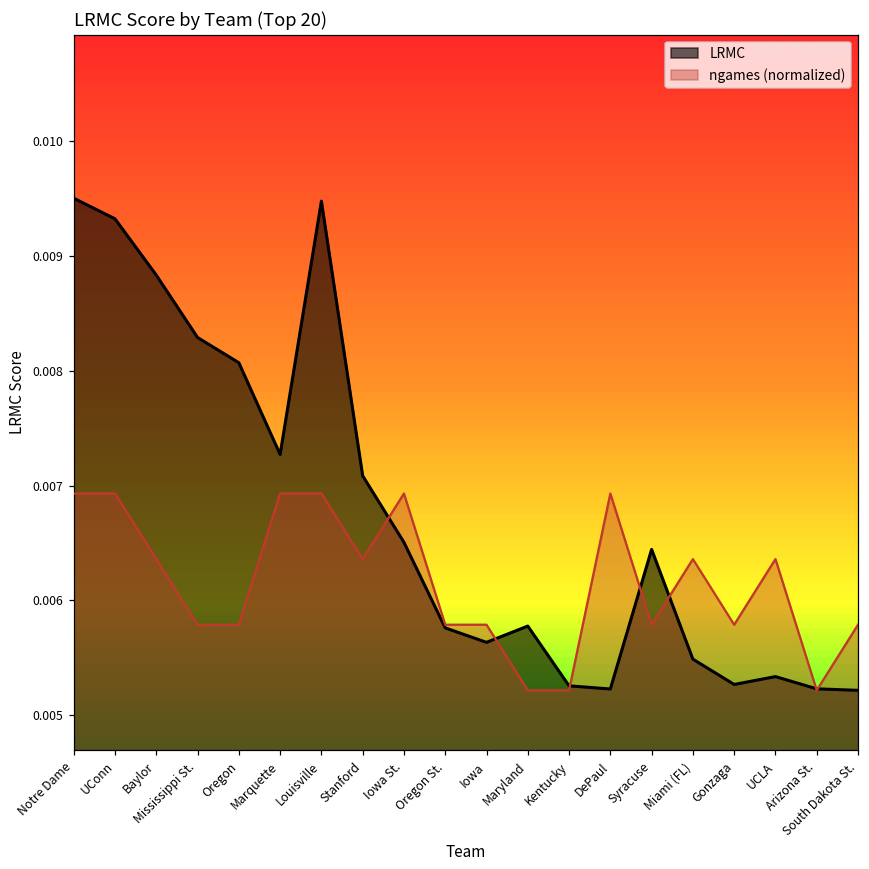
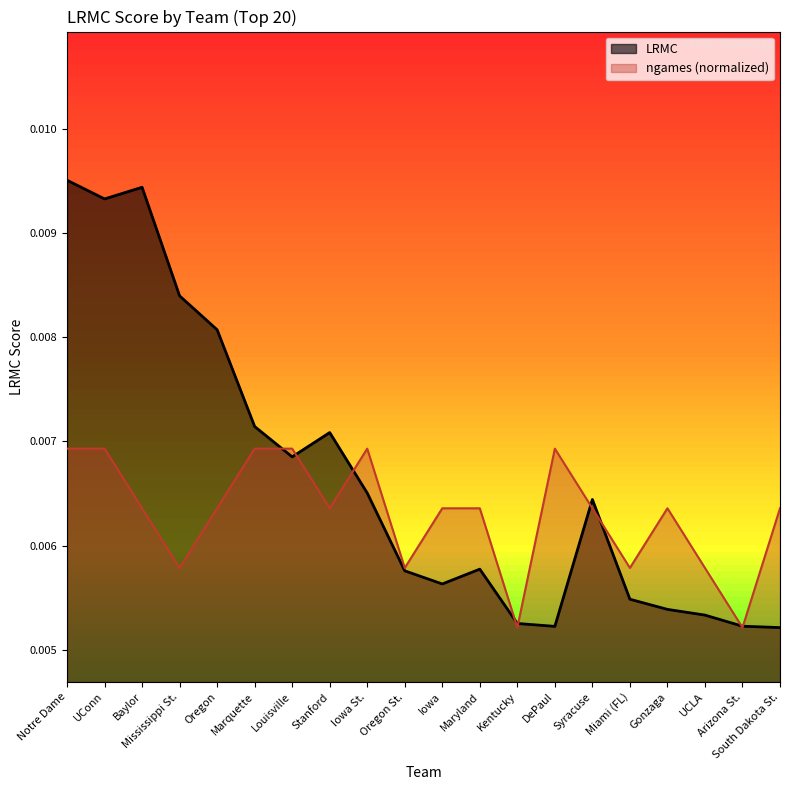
  {
    "LRMC": {
      "Notre Dame": 0.00951,
      "UConn": 0.00933,
-     "Baylor": 0.00883,
-     "Mississippi St.": 0.00829,
+     "Baylor": 0.00944,
+     "Mississippi St.": 0.00840,
      "Oregon": 0.00807,
-     "Marquette": 0.00727,
-     "Louisville": 0.00948,
+     "Marquette": 0.00714,
+     "Louisville": 0.00685,
      "Stanford": 0.00709,
      "Iowa St.": 0.00651,
      "Oregon St.": 0.00576,
      "Iowa": 0.00563,
      "Maryland": 0.00577,
      "Kentucky": 0.00525,
      "DePaul": 0.00523,
      "Syracuse": 0.00644,
      "Miami (FL)": 0.00549,
-     "Gonzaga": 0.00527,
+     "Gonzaga": 0.00539,
      "UCLA": 0.00533,
      "South Dakota St.": 0.00521
    },
    "ngames (normalized)": {
      "Notre Dame": 0.00693,
      "UConn": 0.00693,
      "Baylor": 0.00636,
      "Mississippi St.": 0.00579,
-     "Oregon": 0.00579,
+     "Oregon": 0.00636,
      "Marquette": 0.00693,
      "Louisville": 0.00693,
      "Stanford": 0.00636,
      "Iowa St.": 0.00693,
      "Oregon St.": 0.00579,
-     "Iowa": 0.00579,
-     "Maryland": 0.00521,
+     "Iowa": 0.00636,
+     "Maryland": 0.00636,
      "Kentucky": 0.00521,
      "DePaul": 0.00693,
-     "Syracuse": 0.00579,
-     "Miami (FL)": 0.00636,
-     "Gonzaga": 0.00579,
-     "UCLA": 0.00636,
-     "South Dakota St.": 0.00579
+     "Syracuse": 0.00636,
+     "Miami (FL)": 0.00579,
+     "Gonzaga": 0.00636,
+     "UCLA": 0.00579,
+     "South Dakota St.": 0.00636
    }
  }
